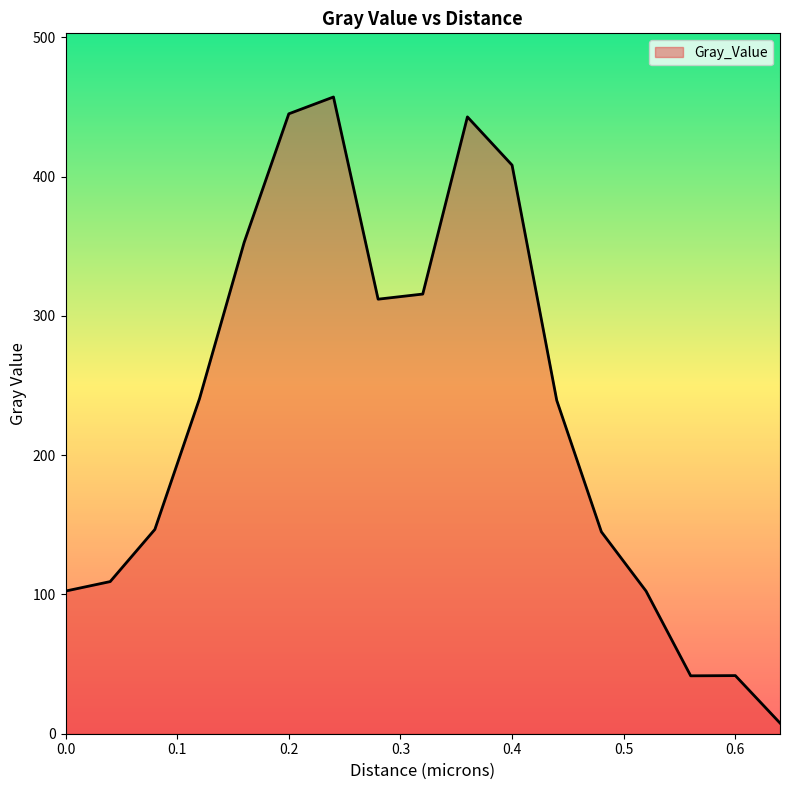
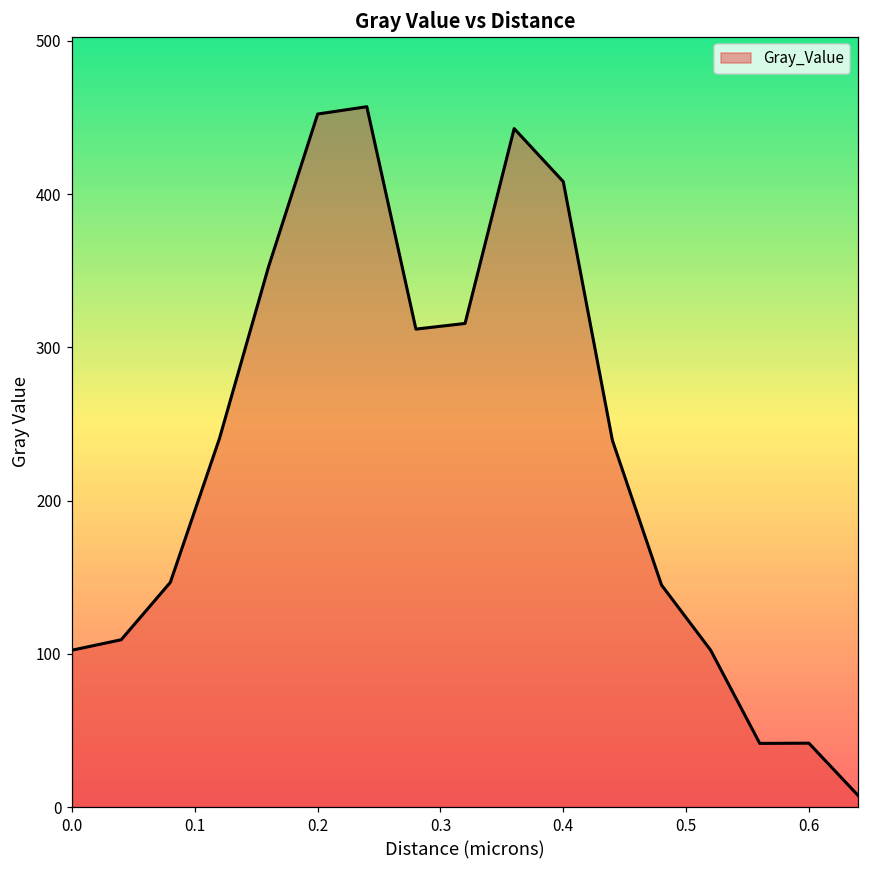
  {
    "0.0": 102,
-   "0.2": 445,
+   "0.2": 452,
    "0.4": 408,
    "0.6": 42
  }
